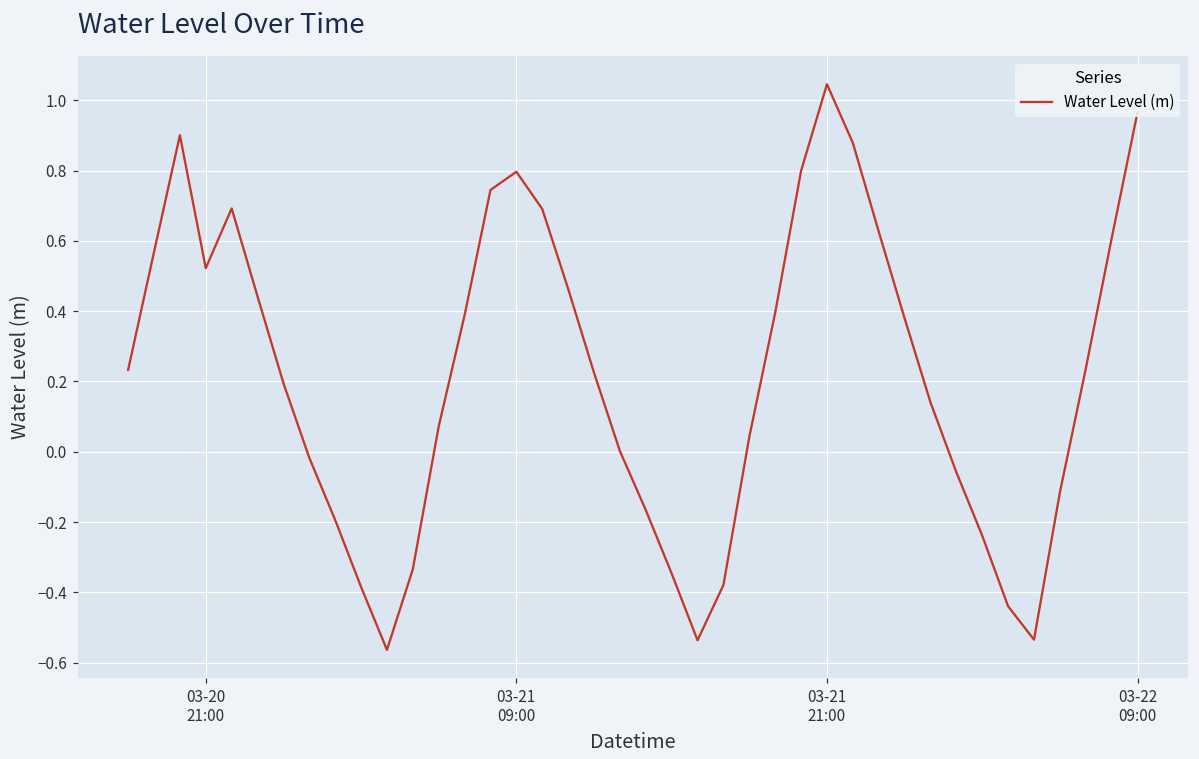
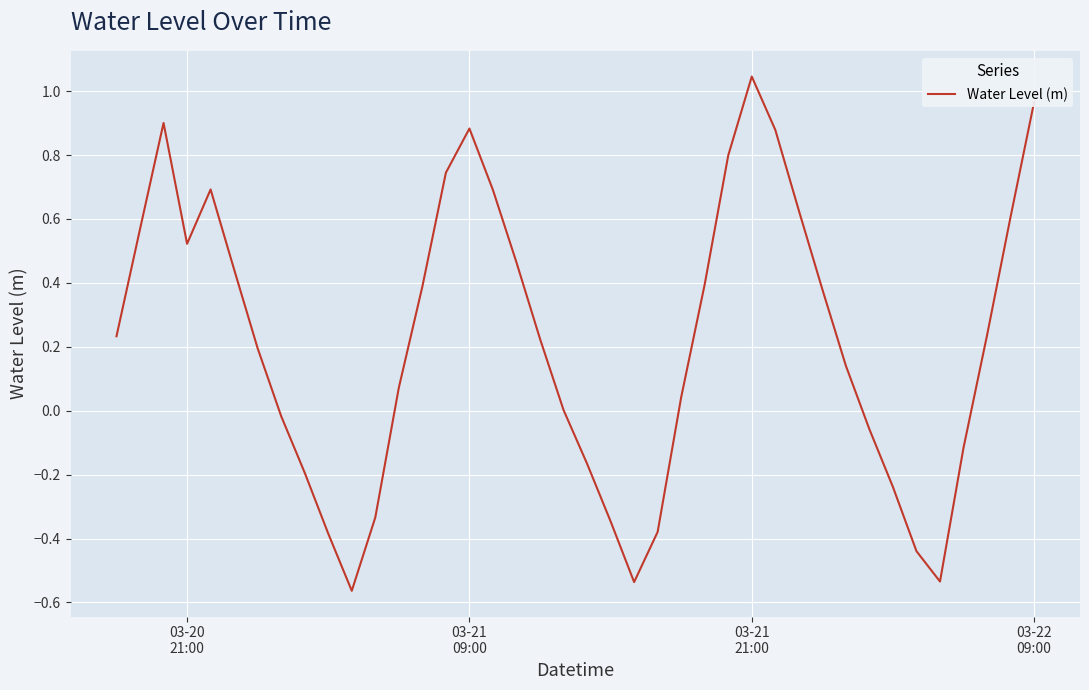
  {
    "03-20 21:00": 0.52,
-   "03-21 09:00": 0.80,
+   "03-21 09:00": 0.88,
    "03-21 21:00": 1.05
  }
